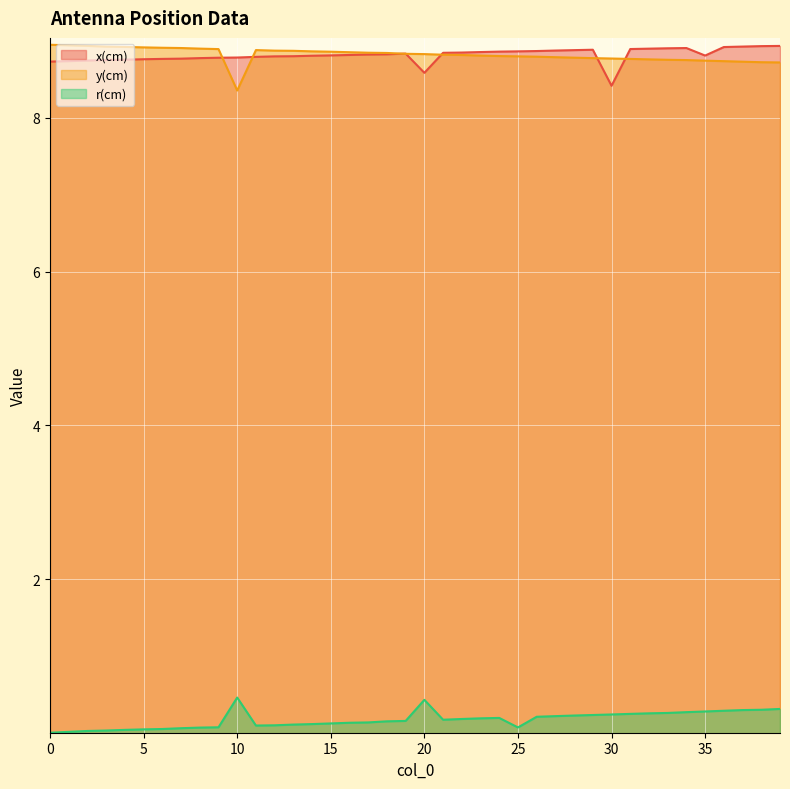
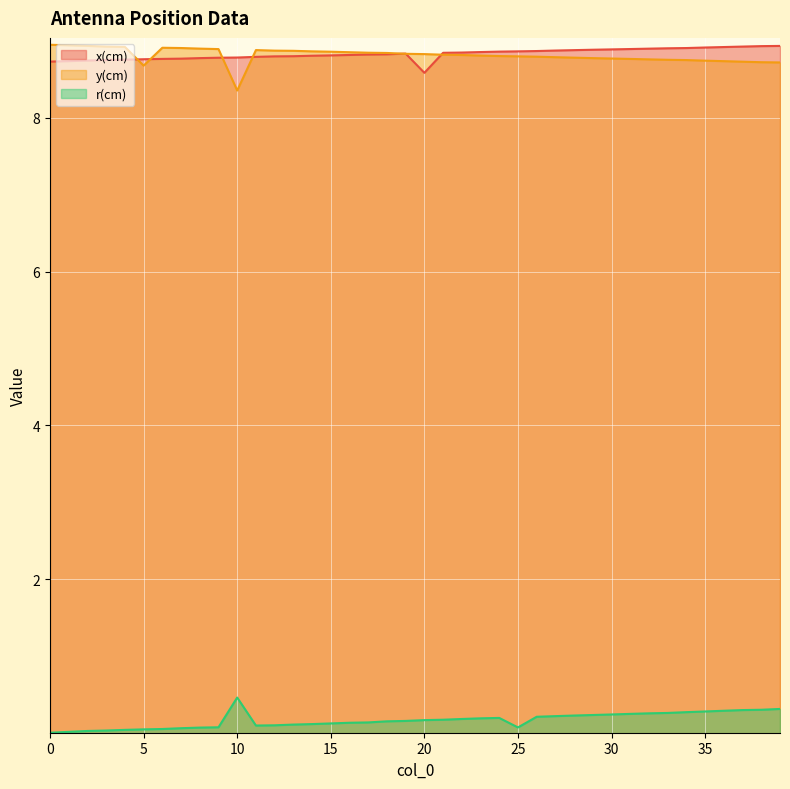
  {
    "x(cm)": {
      "0": 8.7,
      "5": 8.8,
      "10": 8.8,
      "15": 8.8,
      "20": 8.6,
      "25": 8.9,
-     "30": 8.4,
-     "35": 8.8
+     "30": 8.9,
+     "35": 8.9
    },
    "y(cm)": {
      "0": 8.9,
-     "5": 8.9,
+     "5": 8.7,
      "10": 8.4,
      "15": 8.9,
      "20": 8.8,
      "25": 8.8,
      "30": 8.8,
      "35": 8.7
    },
    "r(cm)": {
      "0": 0.0,
      "5": 0.1,
      "10": 0.5,
      "15": 0.1,
-     "20": 0.4,
+     "20": 0.2,
      "25": 0.1,
      "30": 0.2,
      "35": 0.3
    }
  }
